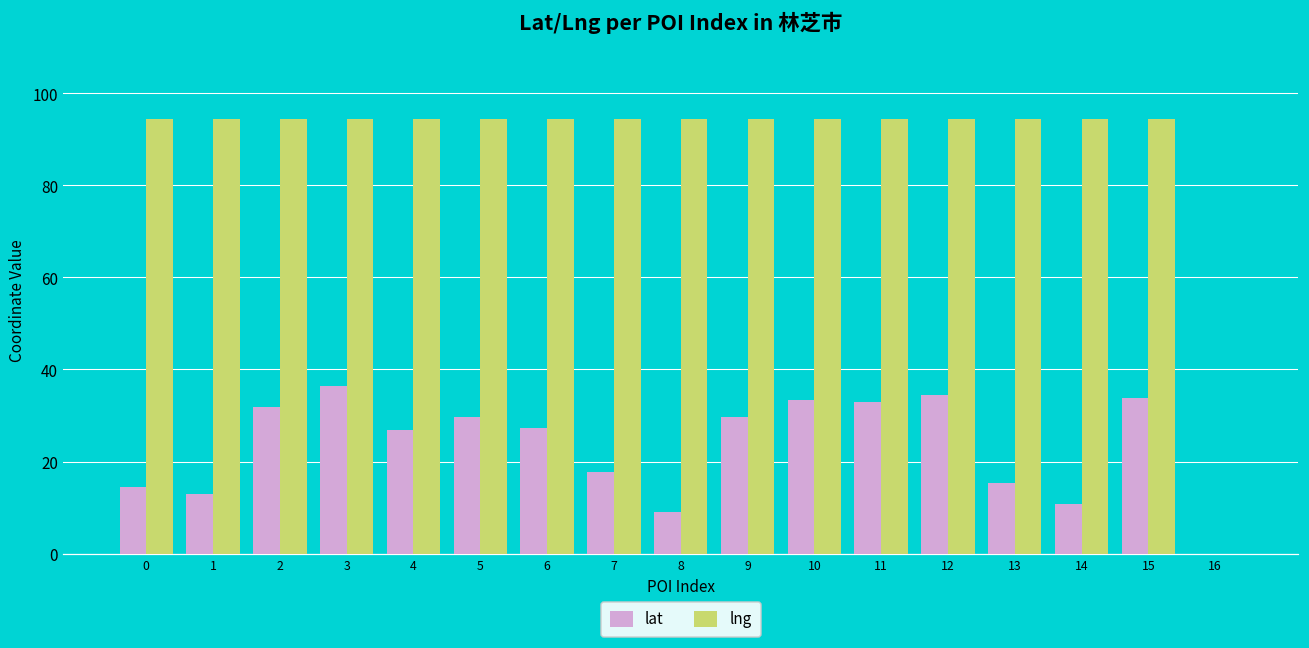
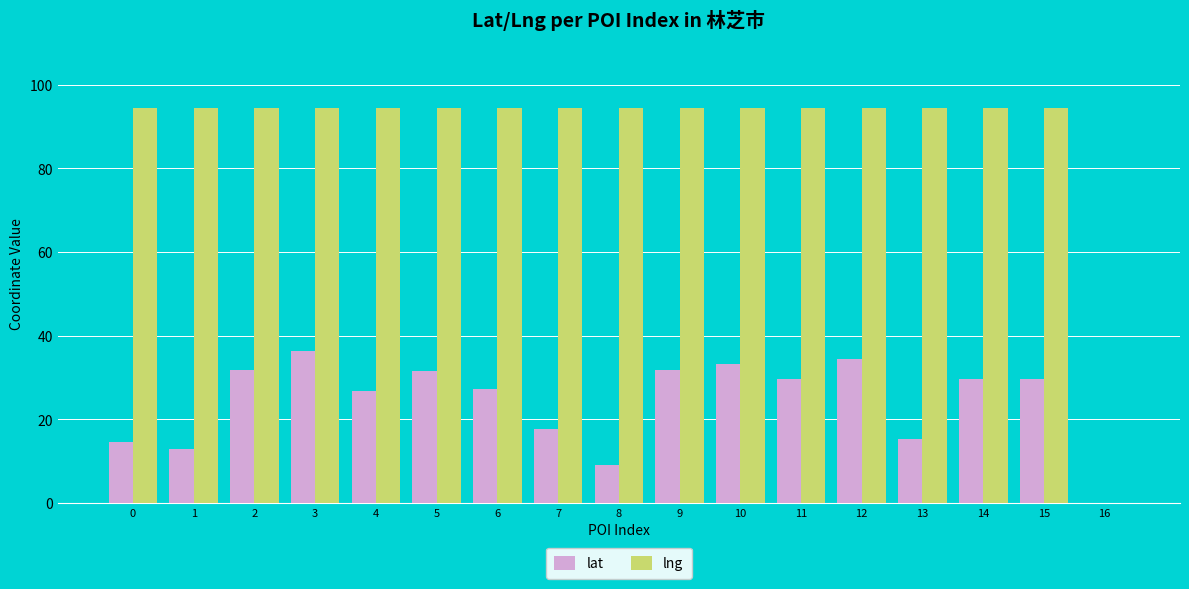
  {
    "lat": {
      "0": 15,
      "1": 13,
      "2": 32,
      "3": 36,
      "4": 27,
-     "5": 30,
+     "5": 32,
      "6": 27,
      "7": 18,
      "8": 9,
-     "9": 30,
+     "9": 32,
      "10": 33,
-     "11": 33,
+     "11": 30,
      "12": 34,
      "13": 15,
-     "14": 11,
-     "15": 34,
+     "14": 30,
+     "15": 30,
      "16": 0
    },
    "lng": {
      "0": 94,
      "1": 94,
      "2": 94,
      "3": 94,
      "4": 94,
      "5": 94,
      "6": 94,
      "7": 94,
      "8": 94,
      "9": 94,
      "10": 94,
      "11": 94,
      "12": 94,
      "13": 94,
      "14": 94,
      "15": 94,
      "16": 0
    }
  }
